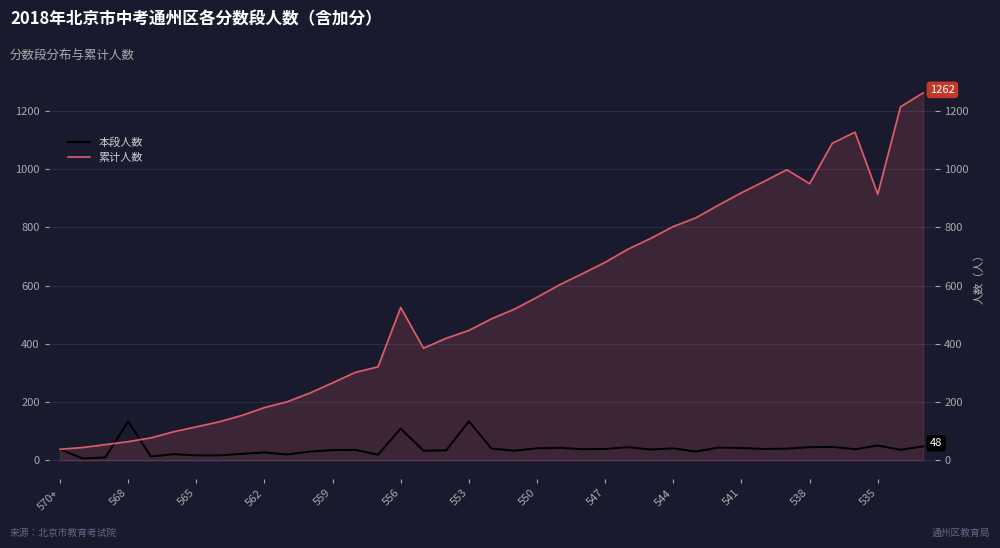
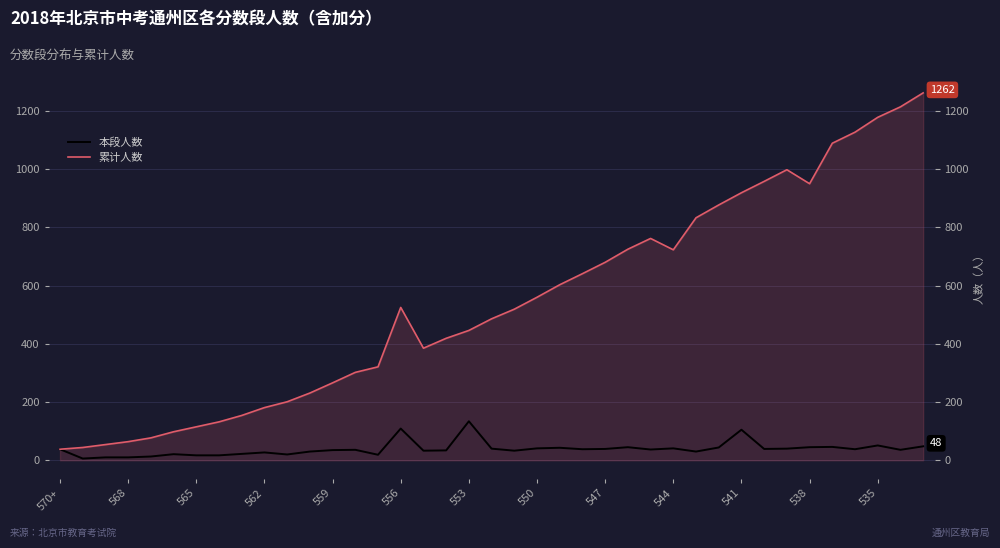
  {
    "本段人数": {
-     "568": 130,
+     "568": 10,
      "565": 20,
      "562": 30,
      "559": 40,
      "556": 110,
      "553": 130,
      "550": 40,
      "547": 40,
      "544": 40,
-     "541": 40,
+     "541": 110,
      "538": 50,
      "535": 50
    },
    "累计人数": {
      "568": 60,
      "565": 120,
      "562": 180,
      "559": 270,
      "556": 530,
      "553": 450,
      "550": 560,
      "547": 680,
-     "544": 800,
+     "544": 720,
      "541": 920,
      "538": 950,
-     "535": 910
+     "535": 1180
    }
  }
